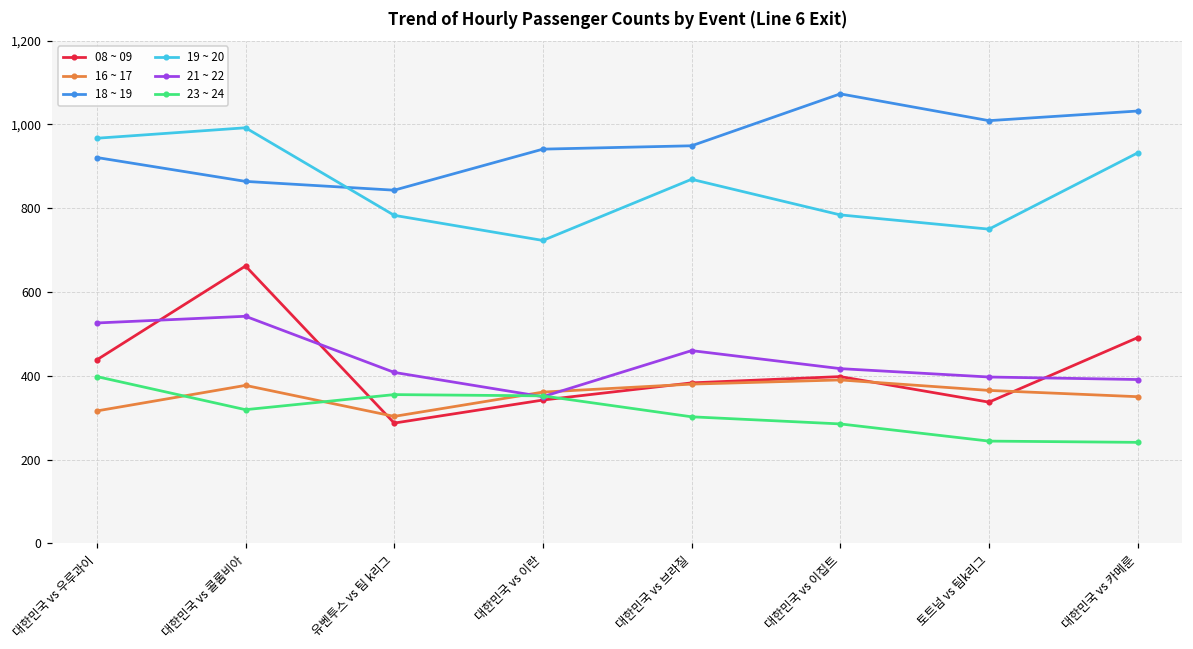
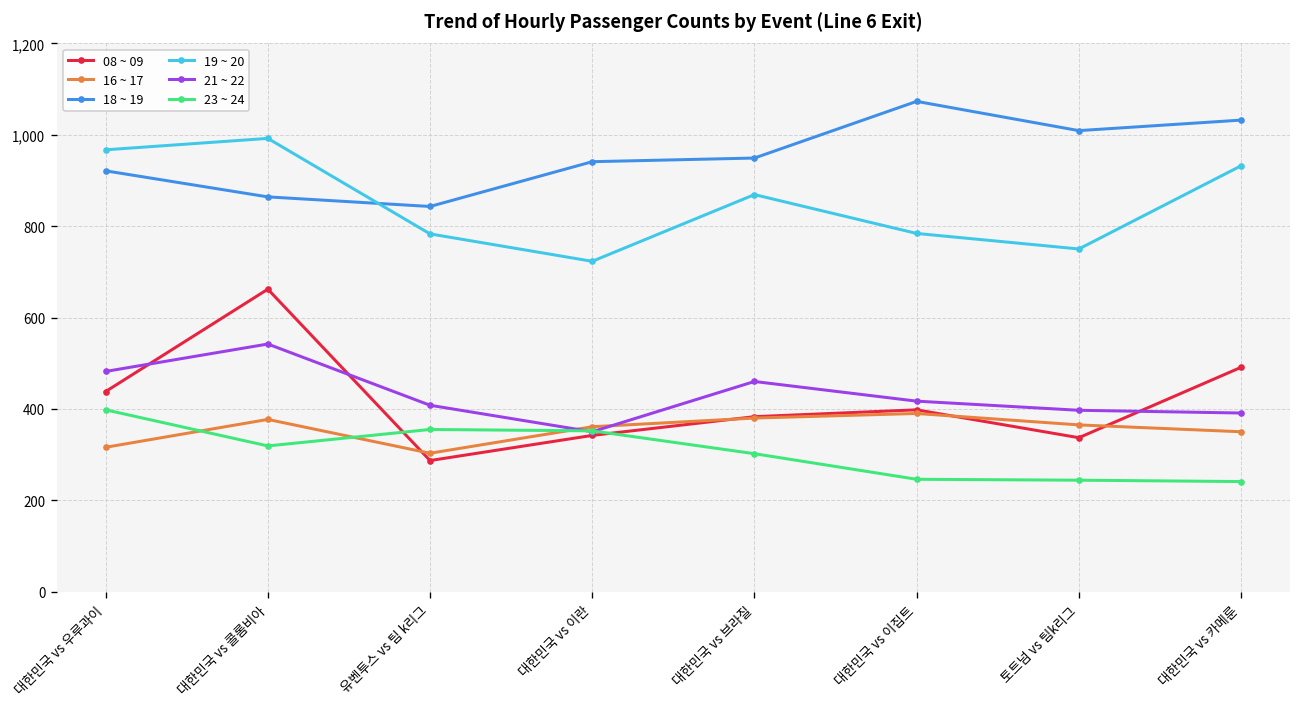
  {
    "08 ~ 09": {
      "대한민국 vs 우루과이": 440,
      "대한민국 vs 콜롬비아": 660,
      "유벤투스 vs 팀 k리그": 290,
      "대한민국 vs 이란": 340,
      "대한민국 vs 이집트": 400,
      "토트넘 vs 팀k리그": 340,
      "대한민국 vs 카메룬": 490
    },
    "16 ~ 17": {
      "대한민국 vs 우루과이": 320,
      "대한민국 vs 콜롬비아": 380,
      "유벤투스 vs 팀 k리그": 300,
      "대한민국 vs 이란": 360,
      "대한민국 vs 이집트": 390,
      "토트넘 vs 팀k리그": 370,
      "대한민국 vs 카메룬": 350
    },
    "21 ~ 22": {
-     "대한민국 vs 우루과이": 530,
+     "대한민국 vs 우루과이": 480,
      "대한민국 vs 콜롬비아": 540,
      "유벤투스 vs 팀 k리그": 410,
      "대한민국 vs 브라질": 460,
      "대한민국 vs 이집트": 420,
      "토트넘 vs 팀k리그": 400,
      "대한민국 vs 카메룬": 390
    },
    "23 ~ 24": {
      "대한민국 vs 우루과이": 400,
      "대한민국 vs 콜롬비아": 320,
      "유벤투스 vs 팀 k리그": 360,
      "대한민국 vs 브라질": 300,
-     "대한민국 vs 이집트": 290,
+     "대한민국 vs 이집트": 250,
      "토트넘 vs 팀k리그": 240,
      "대한민국 vs 카메룬": 240
    }
  }
